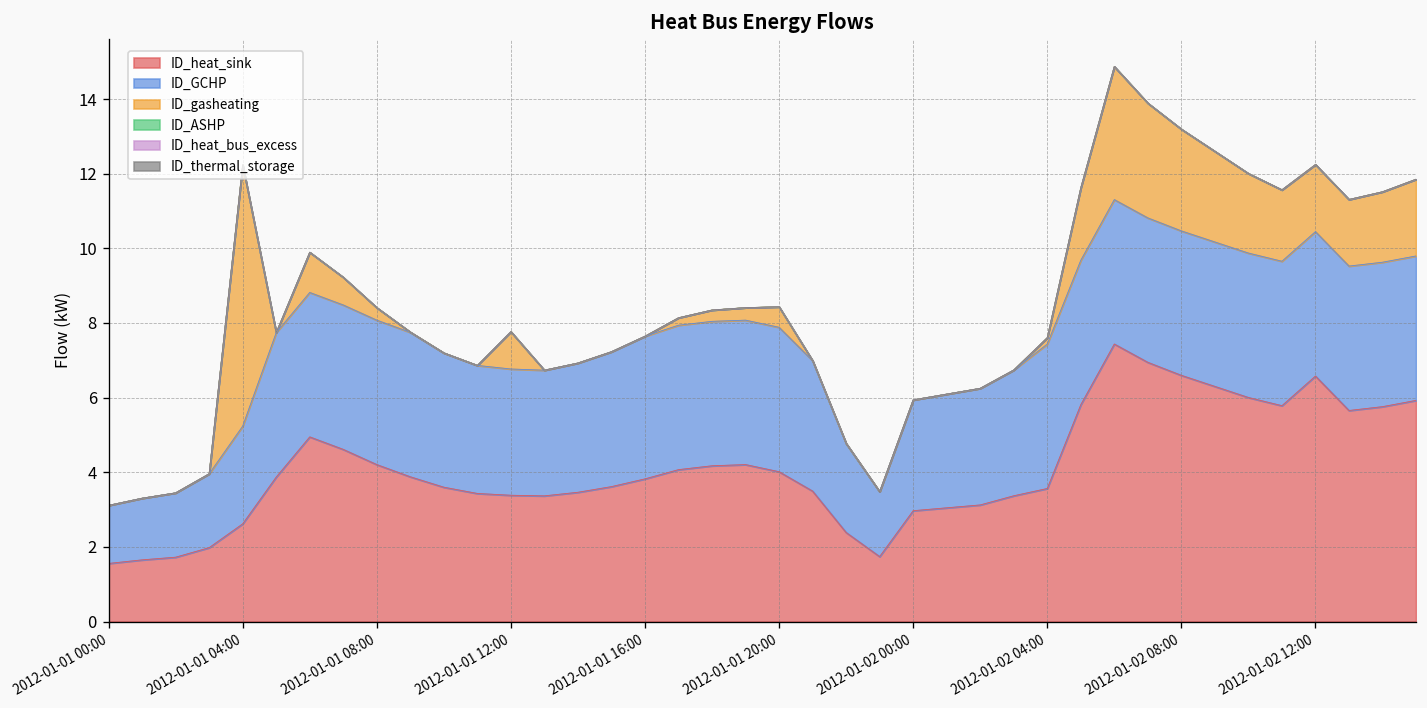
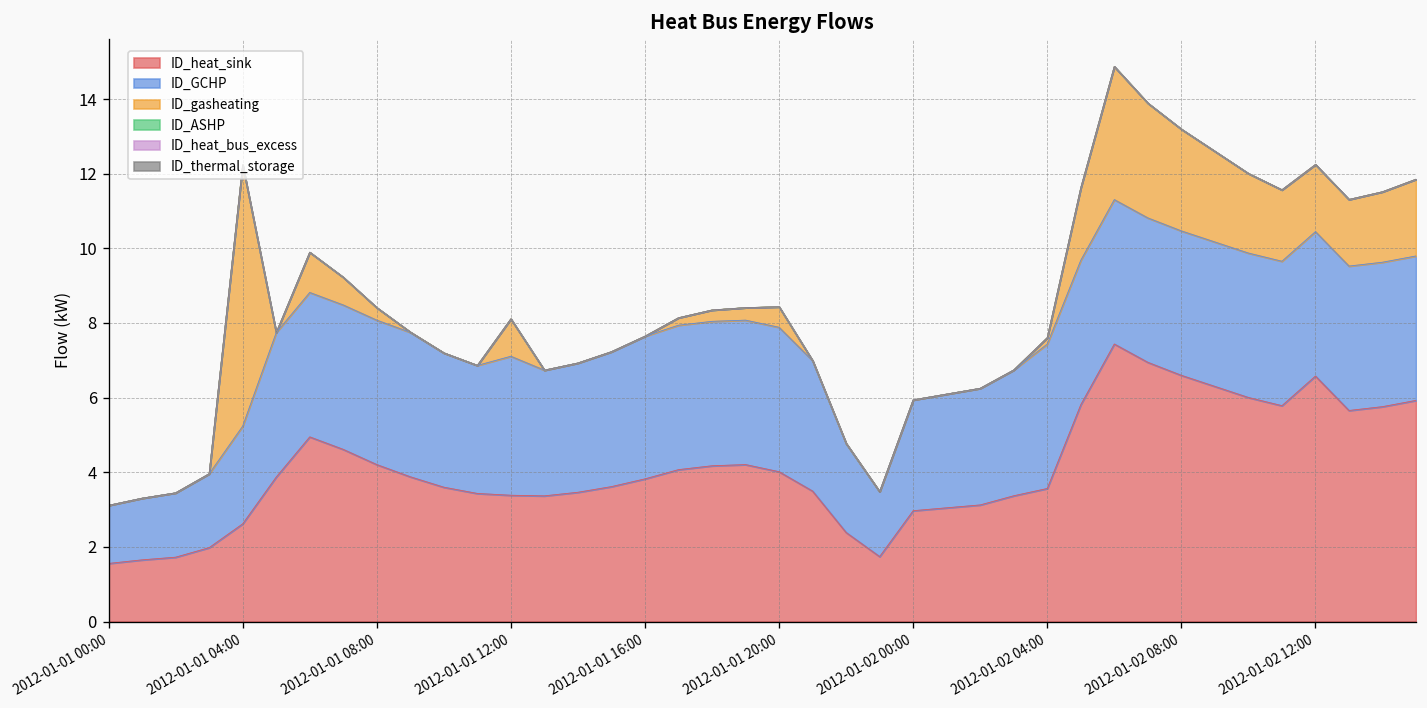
  {
    "ID_heat_sink": {
      "2012-01-01 00:00": 1.6,
      "2012-01-01 04:00": 2.6,
      "2012-01-01 08:00": 4.2,
      "2012-01-01 12:00": 3.4,
      "2012-01-01 16:00": 3.8,
      "2012-01-01 20:00": 4.0,
      "2012-01-02 00:00": 3.0,
      "2012-01-02 04:00": 3.6,
      "2012-01-02 08:00": 6.6,
      "2012-01-02 12:00": 6.6
    },
    "ID_GCHP": {
      "2012-01-01 04:00": 2.6,
      "2012-01-01 08:00": 3.9,
-     "2012-01-01 12:00": 3.4,
+     "2012-01-01 12:00": 3.7,
      "2012-01-01 20:00": 3.9,
      "2012-01-02 04:00": 3.9,
      "2012-01-02 08:00": 3.9,
      "2012-01-02 12:00": 3.9
    }
  }
